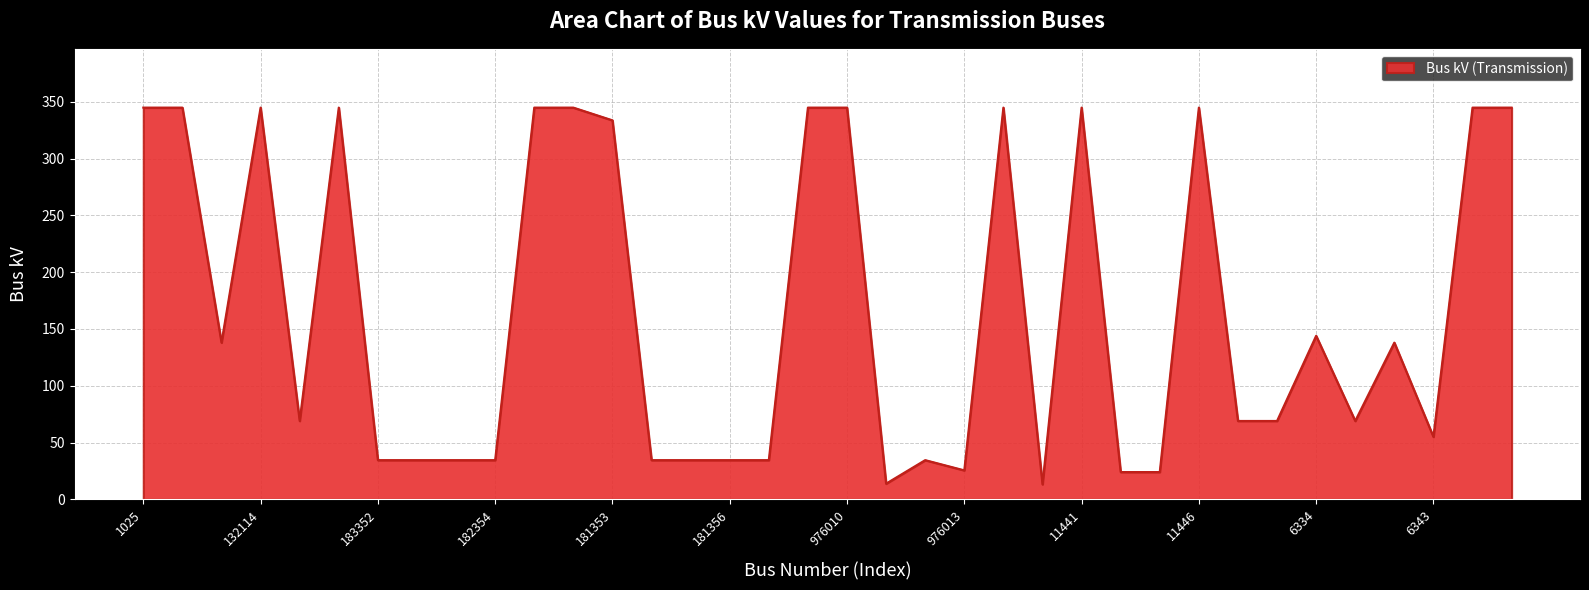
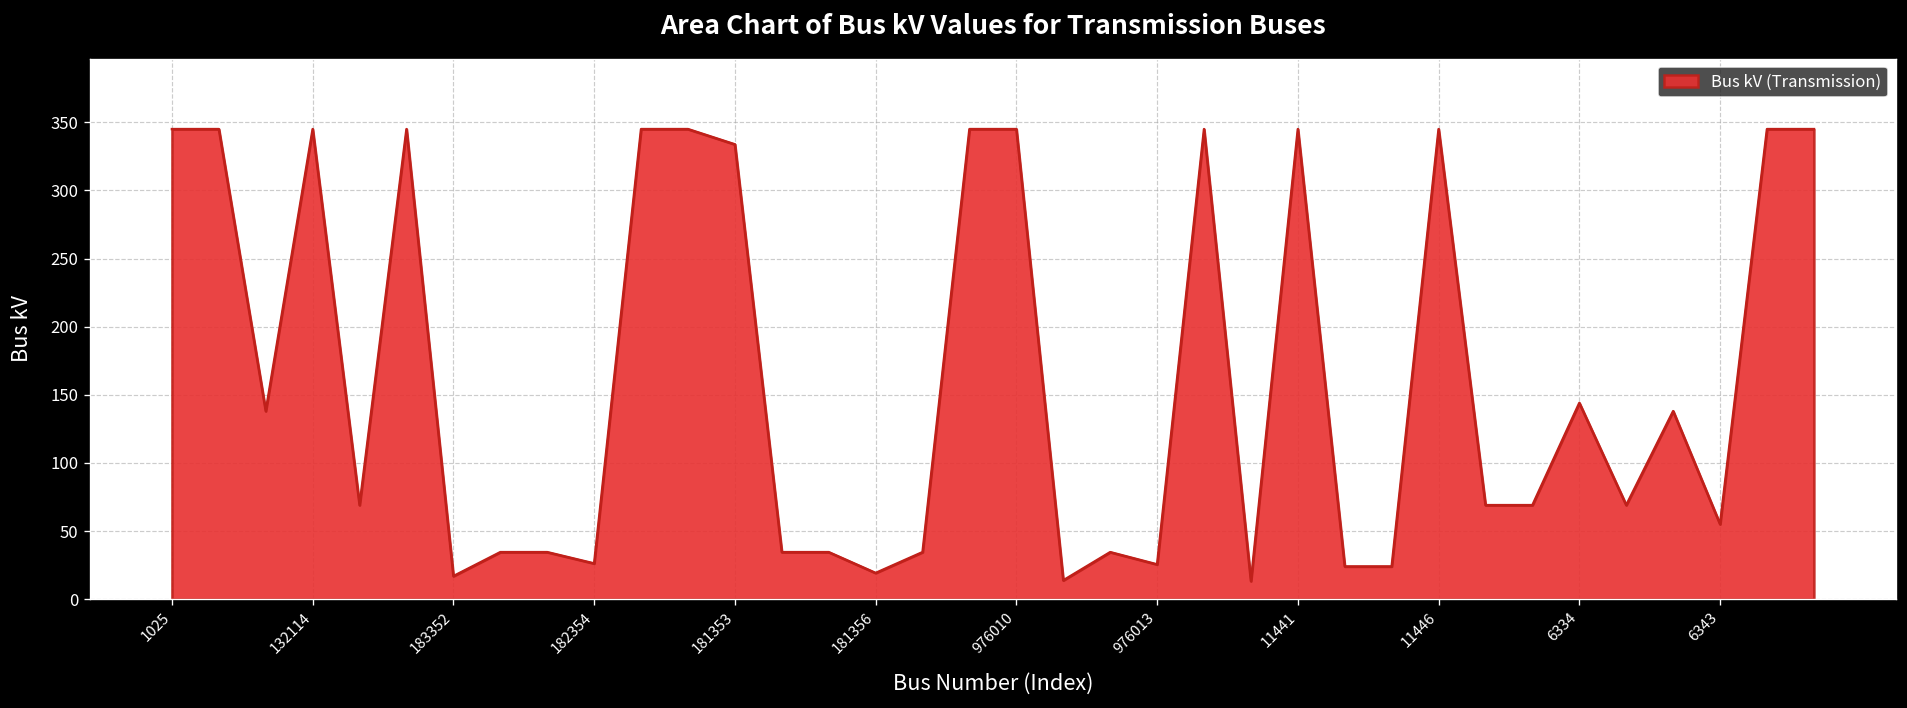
  {
    "1025": 345,
    "132114": 345,
-   "183352": 35,
-   "182354": 35,
+   "183352": 17,
+   "182354": 26,
    "181353": 334,
-   "181356": 35,
+   "181356": 19,
    "976010": 345,
    "976013": 26,
    "11441": 345,
    "11446": 345,
    "6334": 144,
    "6343": 55
  }
